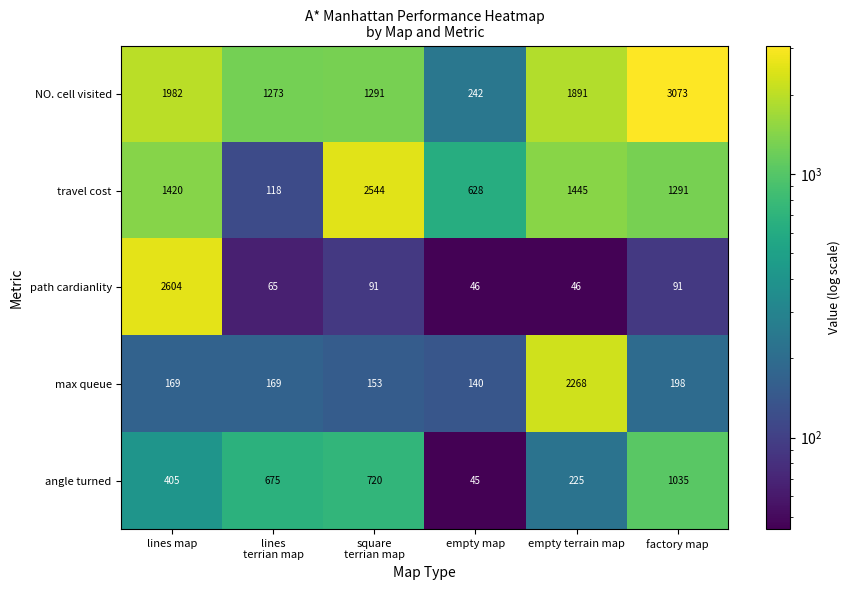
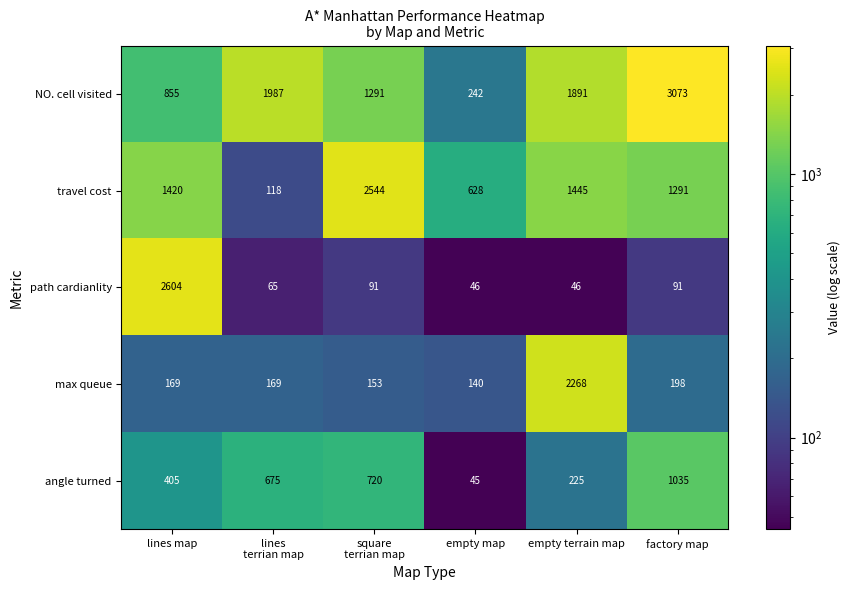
  {
    "NO. cell visited": {
-     "lines map": 1982,
-     "lines terrian map": 1273,
+     "lines map": 855,
+     "lines terrian map": 1987,
      "square terrian map": 1291,
      "empty map": 242,
      "empty terrain map": 1891,
      "factory map": 3073
    },
    "travel cost": {
      "lines map": 1420,
      "lines terrian map": 118,
      "square terrian map": 2544,
      "empty map": 628,
      "empty terrain map": 1445,
      "factory map": 1291
    },
    "path cardianlity": {
      "lines map": 2604,
      "lines terrian map": 65,
      "square terrian map": 91,
      "empty map": 46,
      "empty terrain map": 46,
      "factory map": 91
    },
    "max queue": {
      "lines map": 169,
      "lines terrian map": 169,
      "square terrian map": 153,
      "empty map": 140,
      "empty terrain map": 2268,
      "factory map": 198
    },
    "angle turned": {
      "lines map": 405,
      "lines terrian map": 675,
      "square terrian map": 720,
      "empty map": 45,
      "empty terrain map": 225,
      "factory map": 1035
    }
  }
